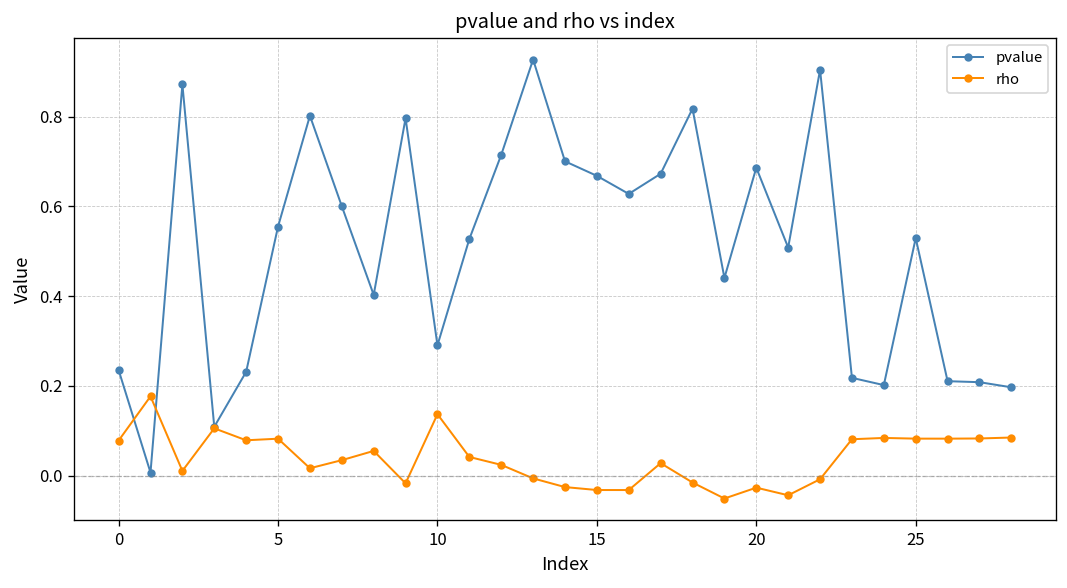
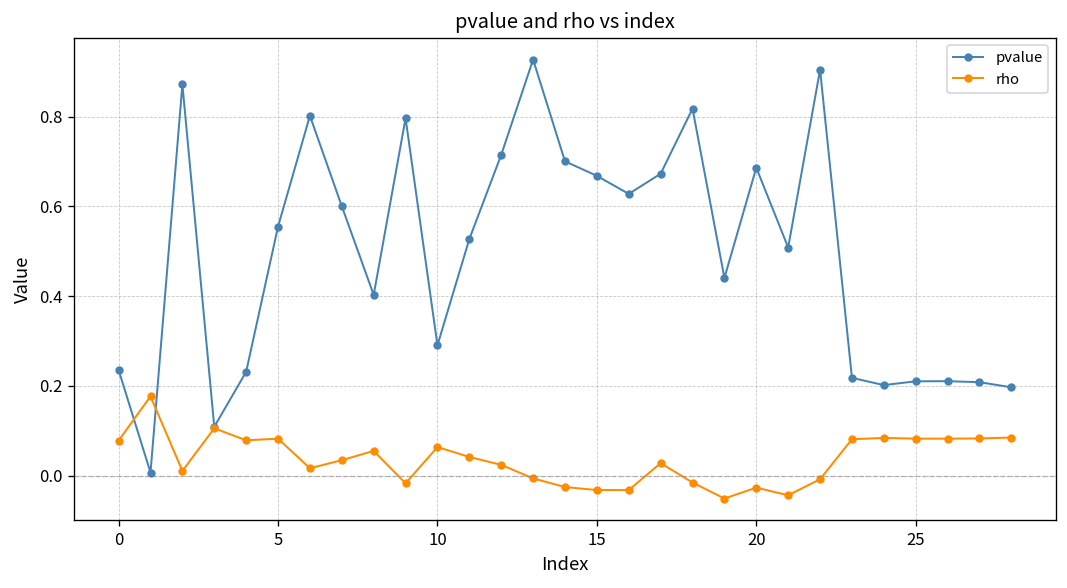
  {
    "pvalue": {
      "0": 0.24,
      "5": 0.56,
      "10": 0.29,
      "15": 0.67,
      "20": 0.69,
-     "25": 0.53
+     "25": 0.21
    },
    "rho": {
      "0": 0.08,
      "5": 0.08,
-     "10": 0.14,
+     "10": 0.06,
      "15": -0.03,
      "20": -0.03,
      "25": 0.08
    }
  }
